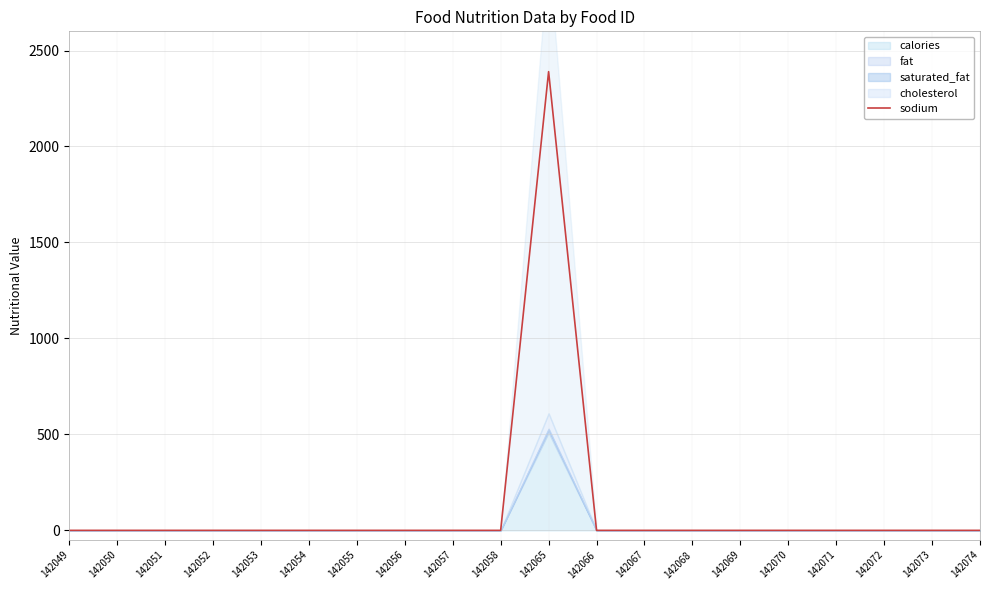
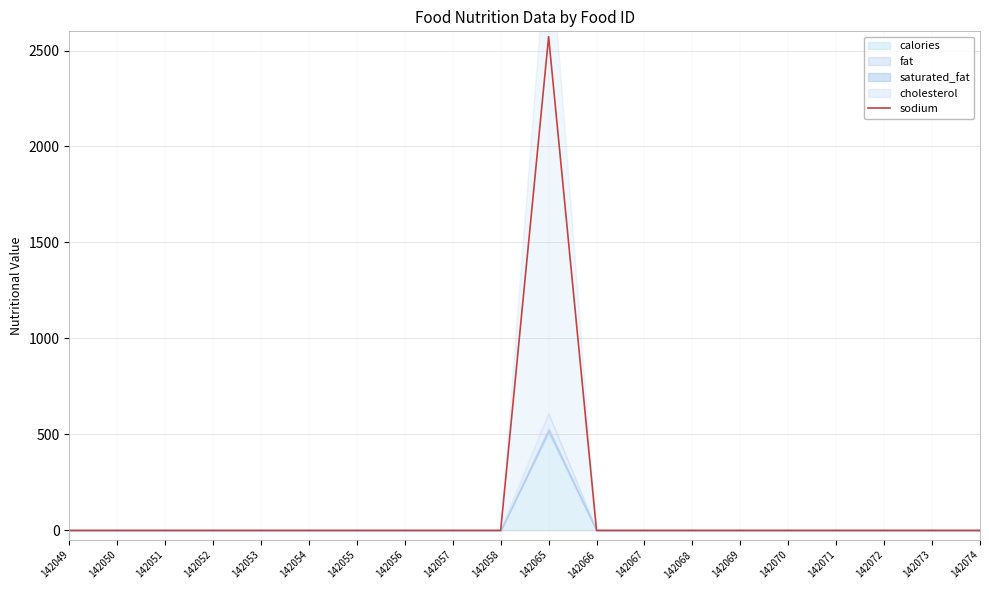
  {
    "sodium": {
-     "142065": 2390
+     "142065": 2570
    }
  }
